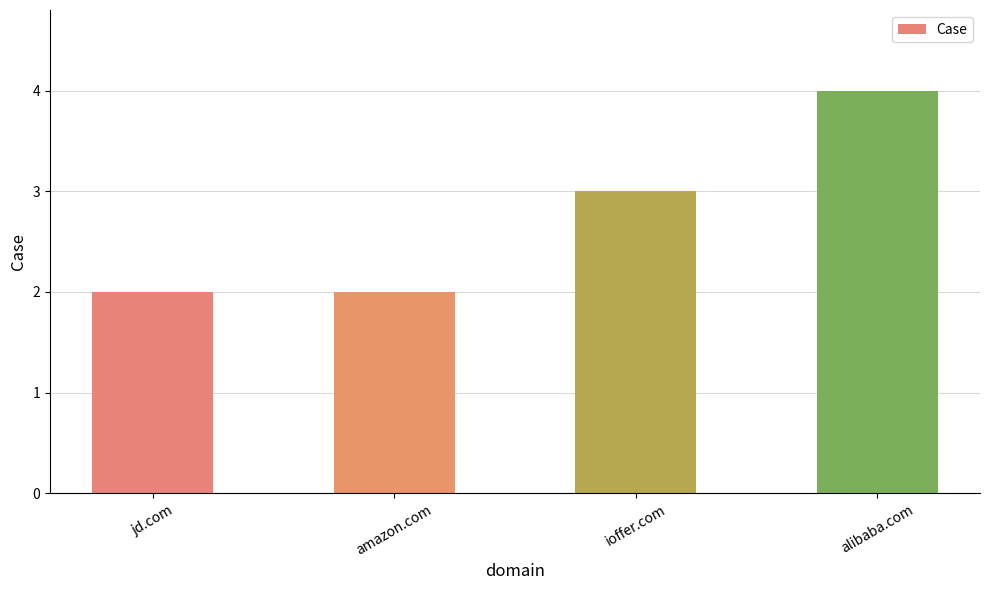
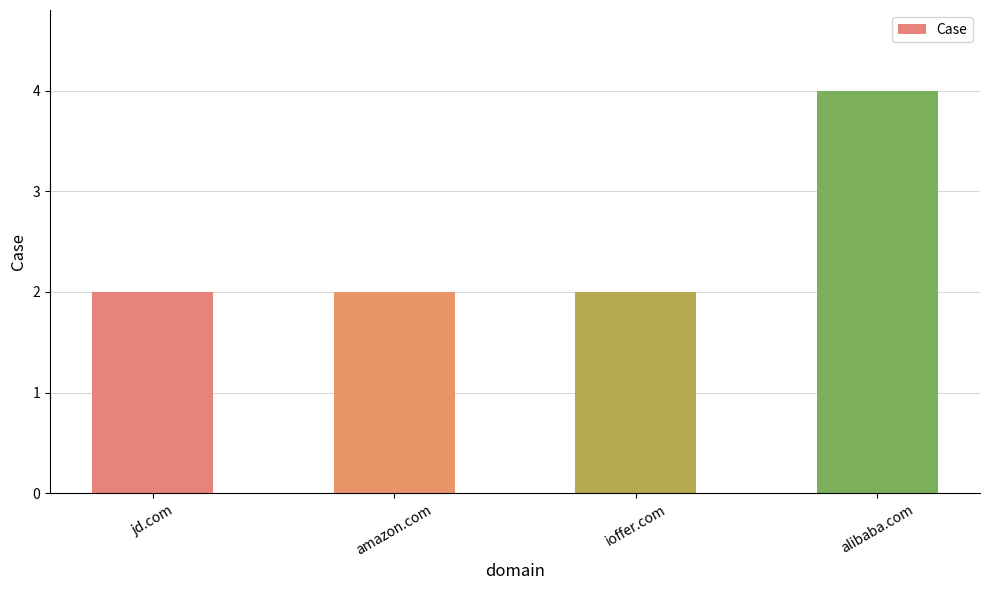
  {
    "jd.com": 2,
    "amazon.com": 2,
-   "ioffer.com": 3,
+   "ioffer.com": 2,
    "alibaba.com": 4
  }
